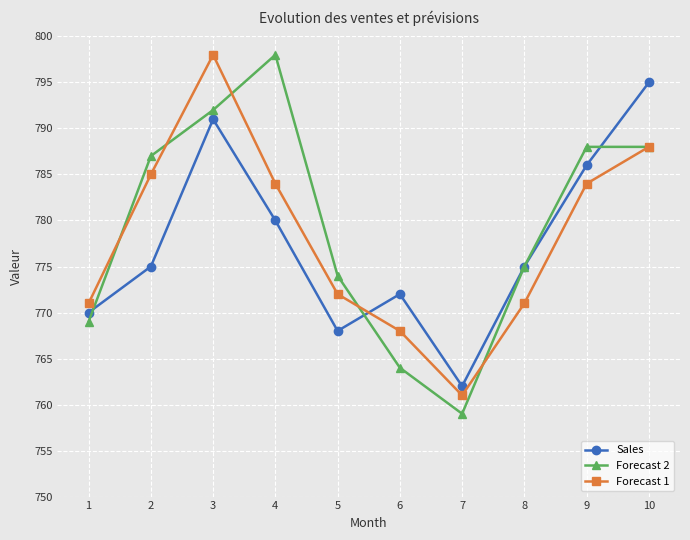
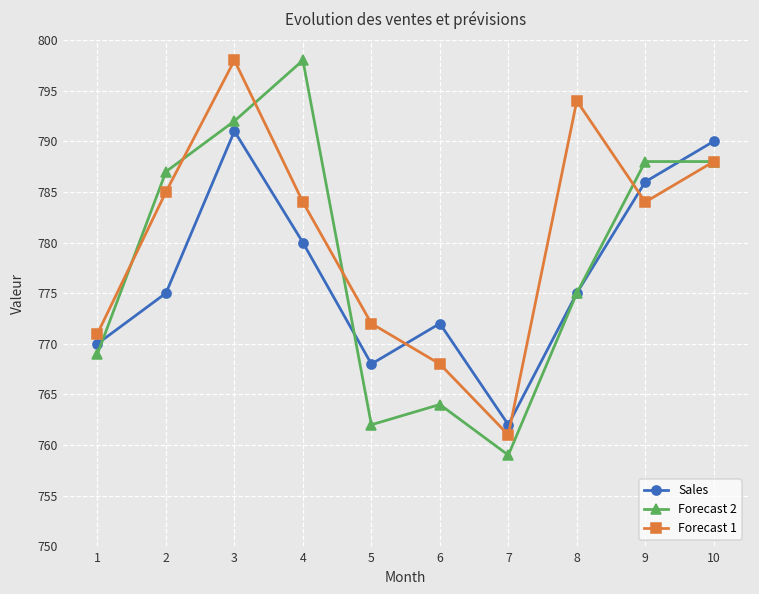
  {
    "Sales": {
      "1": 770,
      "2": 775,
      "3": 791,
      "4": 780,
      "5": 768,
      "6": 772,
      "7": 762,
      "9": 786,
-     "10": 795
+     "10": 790
    },
    "Forecast 2": {
      "1": 769,
      "2": 787,
      "3": 792,
      "4": 798,
-     "5": 774,
+     "5": 762,
      "6": 764,
      "7": 759,
      "9": 788
    },
    "Forecast 1": {
      "1": 771,
      "2": 785,
      "3": 798,
      "4": 784,
      "5": 772,
      "6": 768,
      "7": 761,
-     "8": 771,
+     "8": 794,
      "9": 784
    }
  }
